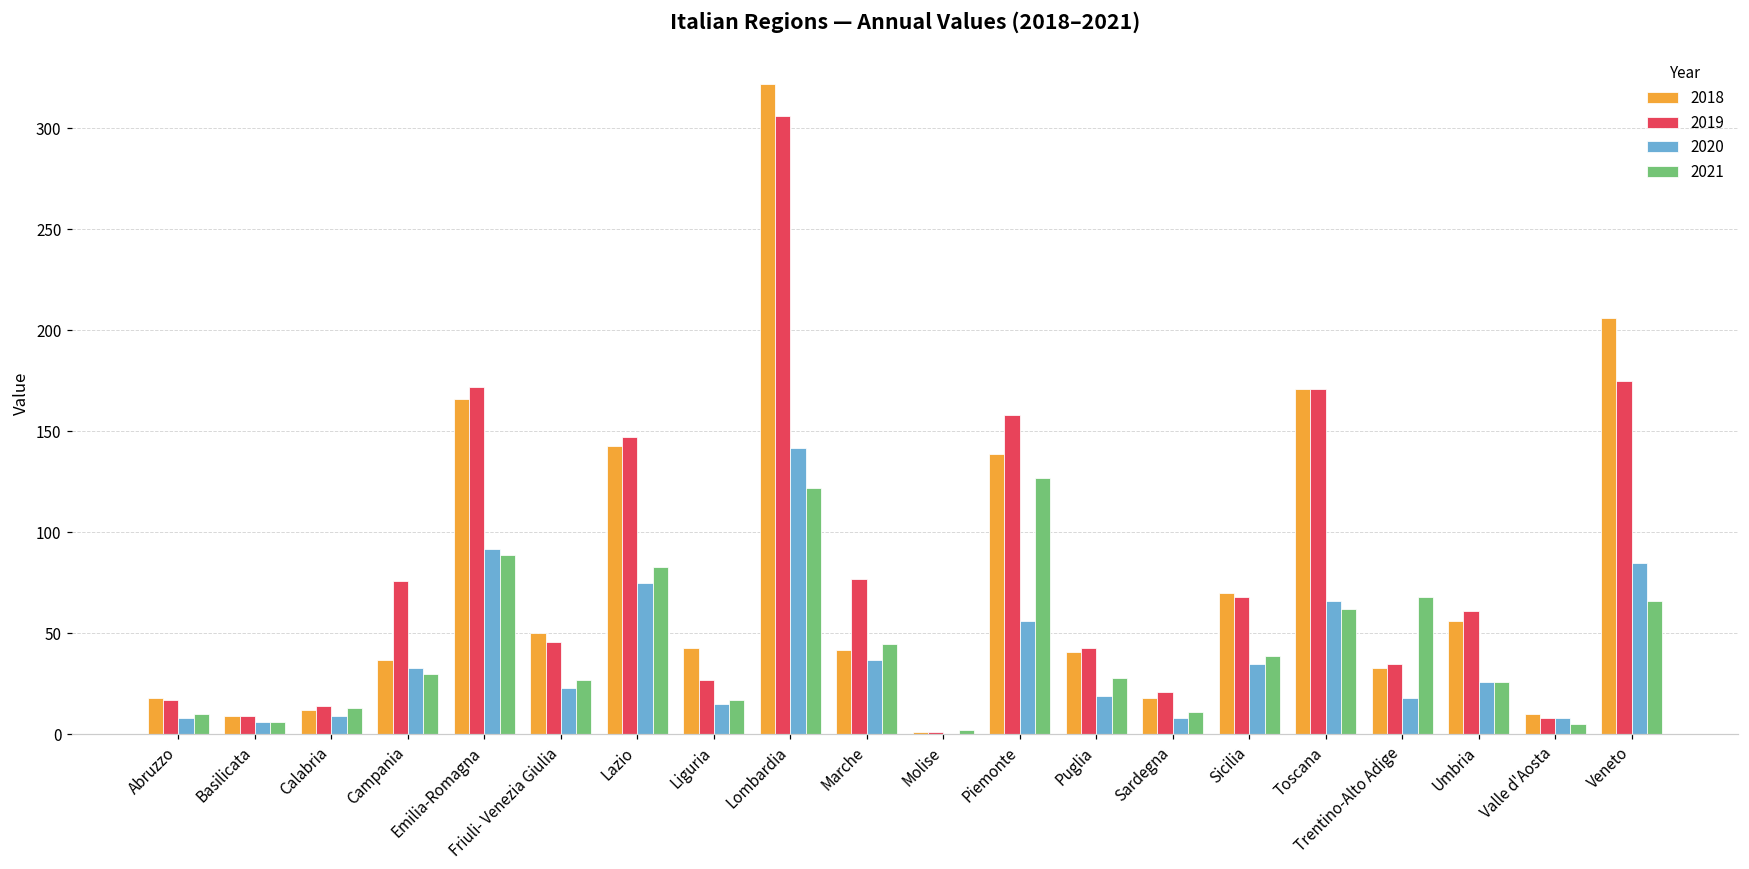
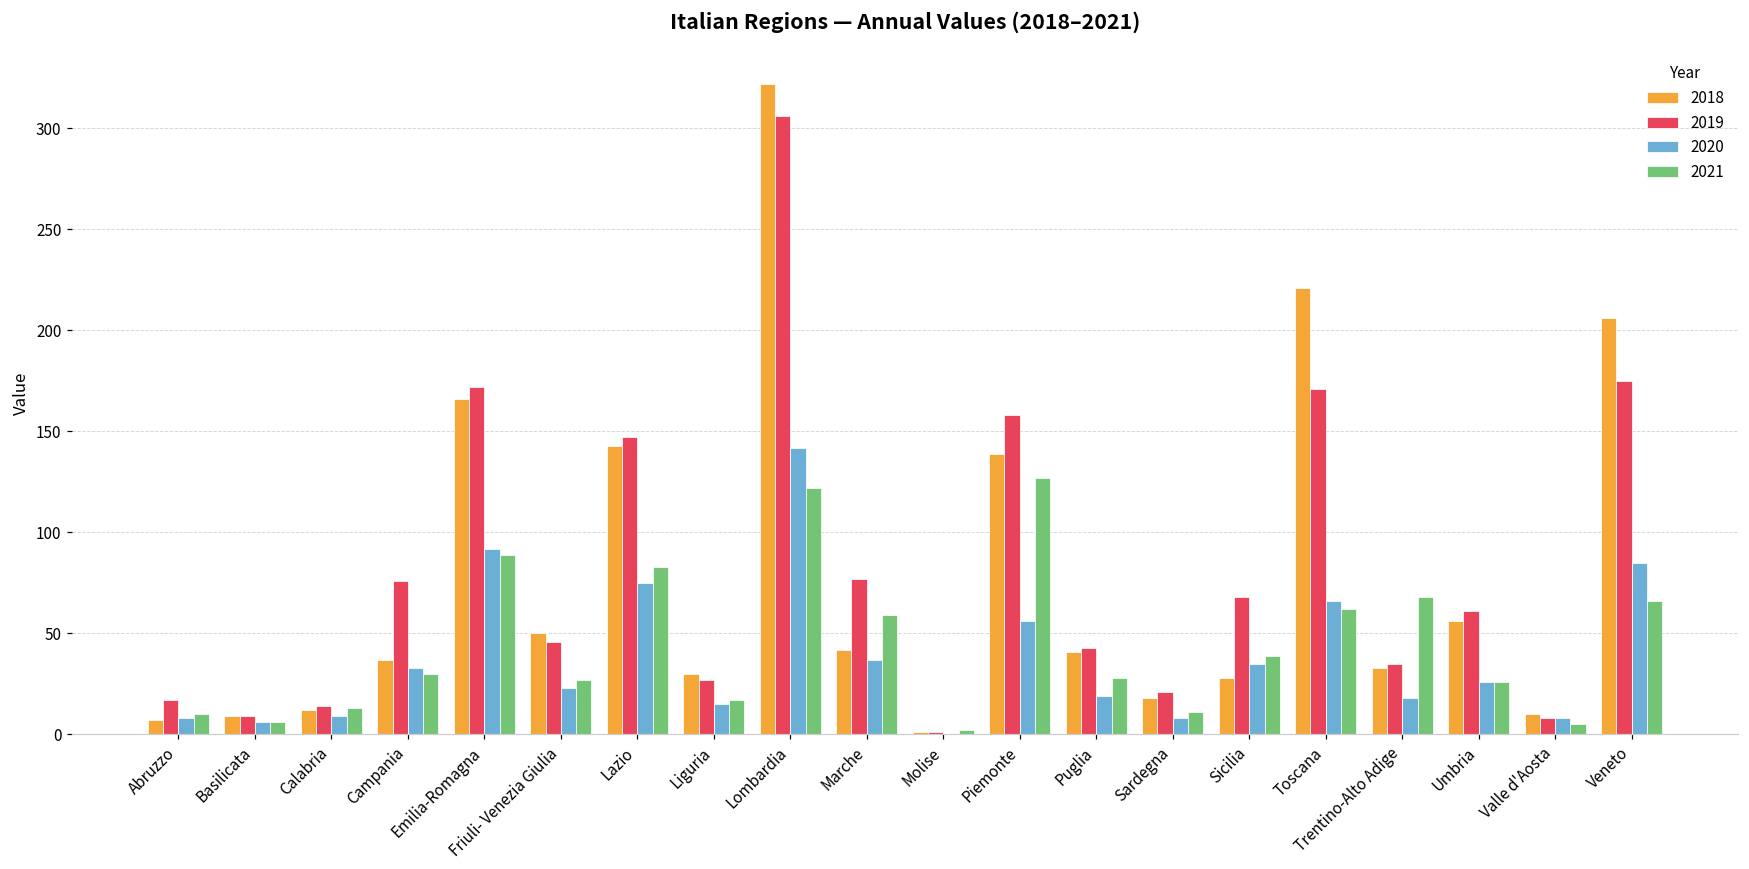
  {
    "2018": {
-     "Abruzzo": 18,
+     "Abruzzo": 7,
      "Basilicata": 9,
      "Calabria": 12,
      "Campania": 37,
      "Emilia-Romagna": 166,
      "Friuli- Venezia Giulia": 50,
      "Lazio": 143,
-     "Liguria": 43,
+     "Liguria": 30,
      "Lombardia": 322,
      "Marche": 42,
      "Piemonte": 139,
      "Puglia": 41,
      "Sardegna": 18,
-     "Sicilia": 70,
-     "Toscana": 171,
+     "Sicilia": 28,
+     "Toscana": 221,
      "Trentino-Alto Adige": 33,
      "Umbria": 56,
      "Valle d'Aosta": 10,
      "Veneto": 206
    },
    "2019": {
      "Abruzzo": 17,
      "Basilicata": 9,
      "Calabria": 14,
      "Campania": 76,
      "Emilia-Romagna": 172,
      "Friuli- Venezia Giulia": 46,
      "Lazio": 147,
      "Liguria": 27,
      "Lombardia": 306,
      "Marche": 77,
      "Piemonte": 158,
      "Puglia": 43,
      "Sardegna": 21,
      "Sicilia": 68,
      "Toscana": 171,
      "Trentino-Alto Adige": 35,
      "Umbria": 61,
      "Valle d'Aosta": 8,
      "Veneto": 175
    },
    "2020": {
      "Abruzzo": 8,
      "Basilicata": 6,
      "Calabria": 9,
      "Campania": 33,
      "Emilia-Romagna": 92,
      "Friuli- Venezia Giulia": 23,
      "Lazio": 75,
      "Liguria": 15,
      "Lombardia": 142,
      "Marche": 37,
      "Molise": 0,
      "Piemonte": 56,
      "Puglia": 19,
      "Sardegna": 8,
      "Sicilia": 35,
      "Toscana": 66,
      "Trentino-Alto Adige": 18,
      "Umbria": 26,
      "Valle d'Aosta": 8,
      "Veneto": 85
    },
    "2021": {
      "Abruzzo": 10,
      "Basilicata": 6,
      "Calabria": 13,
      "Campania": 30,
      "Emilia-Romagna": 89,
      "Friuli- Venezia Giulia": 27,
      "Lazio": 83,
      "Liguria": 17,
      "Lombardia": 122,
-     "Marche": 45,
+     "Marche": 59,
      "Molise": 2,
      "Piemonte": 127,
      "Puglia": 28,
      "Sardegna": 11,
      "Sicilia": 39,
      "Toscana": 62,
      "Trentino-Alto Adige": 68,
      "Umbria": 26,
      "Valle d'Aosta": 5,
      "Veneto": 66
    }
  }
